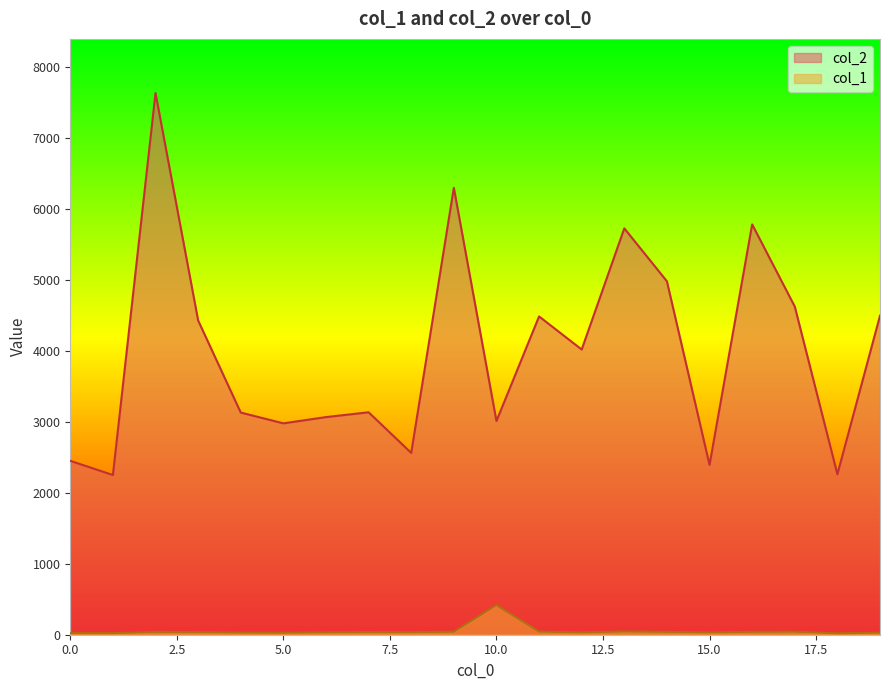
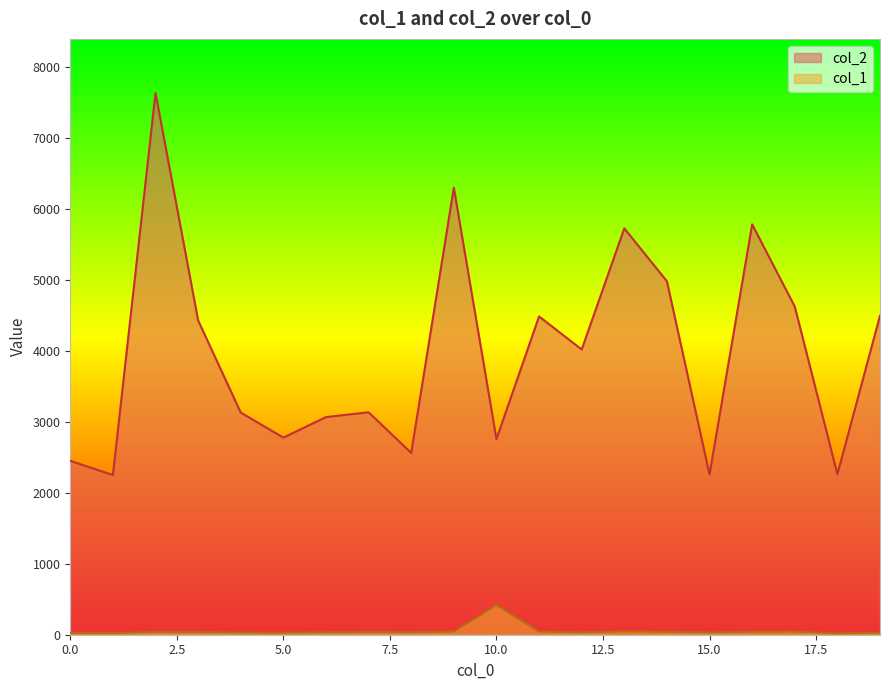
  {
    "col_2": {
      "0.0": 2500,
-     "5.0": 3000,
-     "10.0": 3000,
-     "15.0": 2400
+     "5.0": 2800,
+     "10.0": 2800,
+     "15.0": 2300
    },
    "col_1": {
      "0.0": 0,
      "5.0": 0,
      "10.0": 400,
      "15.0": 0
    }
  }
